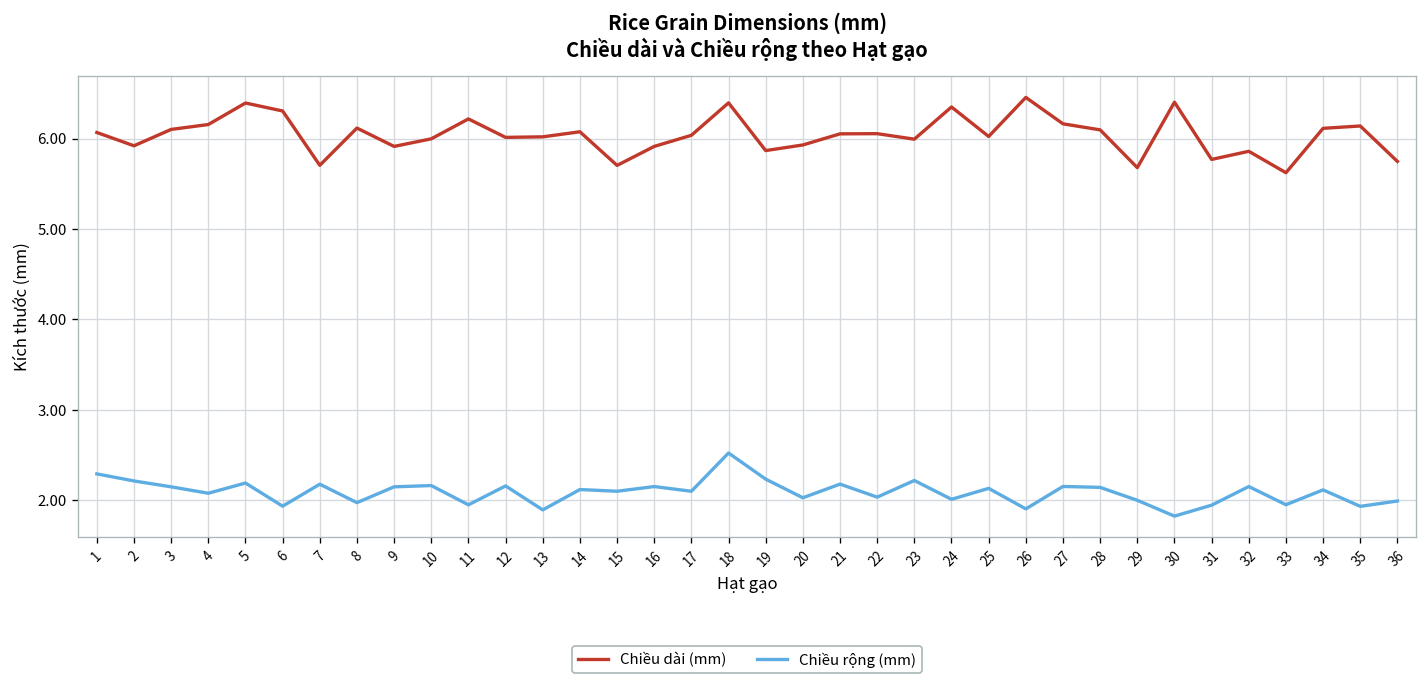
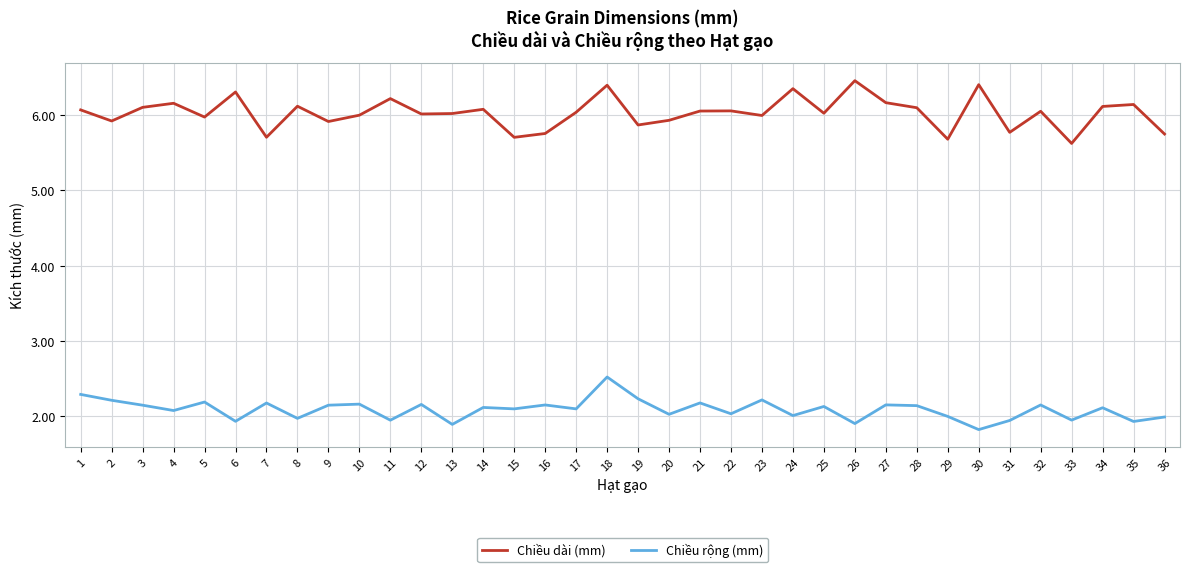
  {
    "Chiều dài (mm)": {
      "1": 6.1,
      "2": 5.9,
      "3": 6.1,
      "4": 6.2,
-     "5": 6.4,
+     "5": 6.0,
      "6": 6.3,
      "7": 5.7,
      "8": 6.1,
      "9": 5.9,
      "10": 6.0,
      "11": 6.2,
      "12": 6.0,
      "13": 6.0,
      "14": 6.1,
      "15": 5.7,
-     "16": 5.9,
+     "16": 5.8,
      "17": 6.0,
      "18": 6.4,
      "19": 5.9,
      "20": 5.9,
      "21": 6.1,
      "22": 6.1,
      "23": 6.0,
      "24": 6.4,
      "25": 6.0,
      "26": 6.5,
      "27": 6.2,
      "28": 6.1,
      "29": 5.7,
      "30": 6.4,
      "31": 5.8,
-     "32": 5.9,
+     "32": 6.1,
      "33": 5.6,
      "34": 6.1,
      "35": 6.1,
      "36": 5.7
    },
    "Chiều rộng (mm)": {
      "1": 2.3,
      "2": 2.2,
      "3": 2.1,
      "4": 2.1,
      "5": 2.2,
      "6": 1.9,
      "7": 2.2,
      "8": 2.0,
      "9": 2.1,
      "10": 2.2,
      "11": 2.0,
      "12": 2.2,
      "13": 1.9,
      "14": 2.1,
      "15": 2.1,
      "16": 2.2,
      "17": 2.1,
      "18": 2.5,
      "19": 2.2,
      "20": 2.0,
      "21": 2.2,
      "22": 2.0,
      "23": 2.2,
      "24": 2.0,
      "25": 2.1,
      "26": 1.9,
      "27": 2.2,
      "28": 2.1,
      "29": 2.0,
      "30": 1.8,
      "31": 1.9,
      "32": 2.2,
      "33": 2.0,
      "34": 2.1,
      "35": 1.9,
      "36": 2.0
    }
  }
